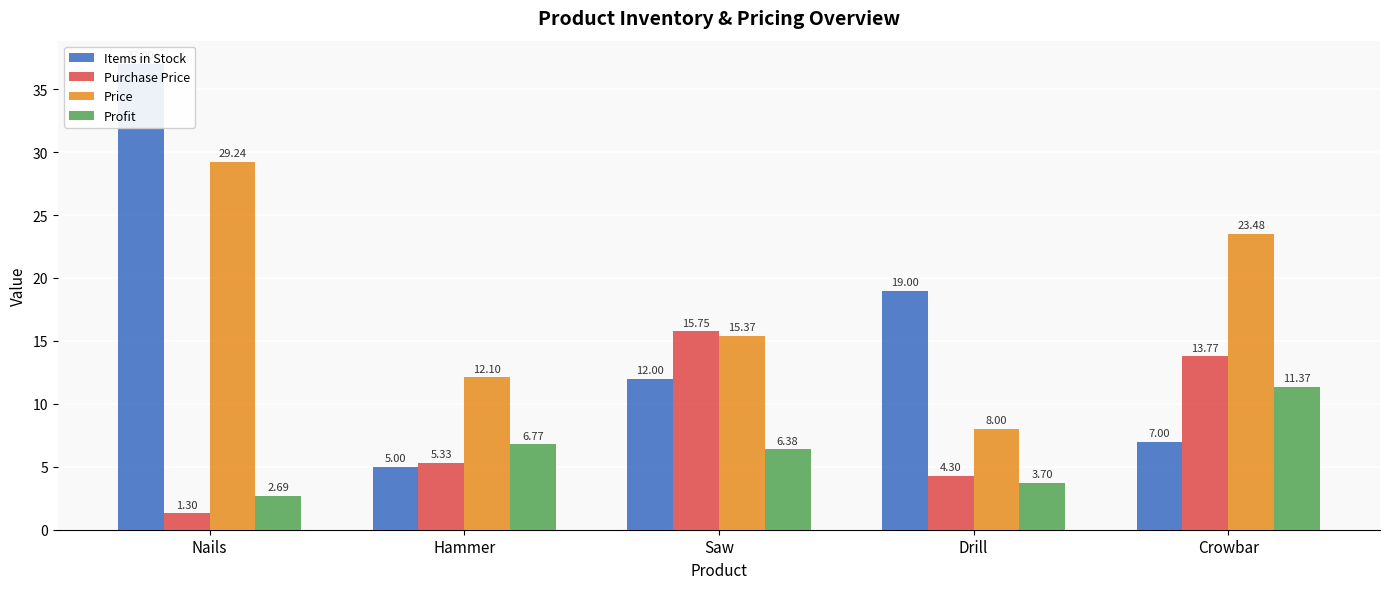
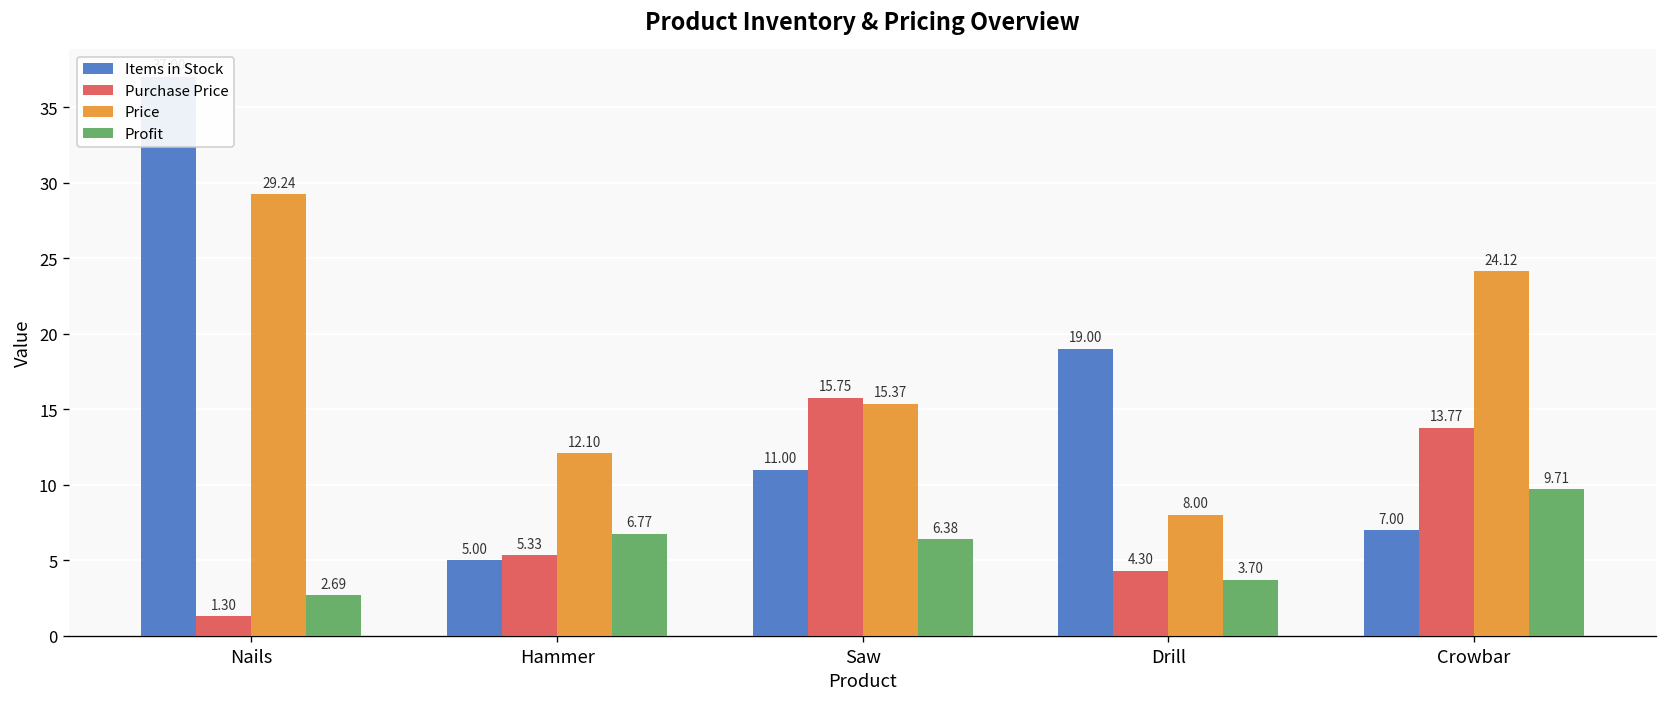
  {
    "Items in Stock": {
      "Hammer": 5.00,
-     "Saw": 12.00,
+     "Saw": 11.00,
      "Drill": 19.00,
      "Crowbar": 7.00
    },
    "Purchase Price": {
      "Nails": 1.30,
      "Hammer": 5.33,
      "Saw": 15.75,
      "Drill": 4.30,
      "Crowbar": 13.77
    },
    "Price": {
      "Nails": 29.24,
      "Hammer": 12.10,
      "Saw": 15.37,
      "Drill": 8.00,
-     "Crowbar": 23.48
+     "Crowbar": 24.12
    },
    "Profit": {
      "Nails": 2.69,
      "Hammer": 6.77,
      "Saw": 6.38,
      "Drill": 3.70,
-     "Crowbar": 11.37
+     "Crowbar": 9.71
    }
  }
